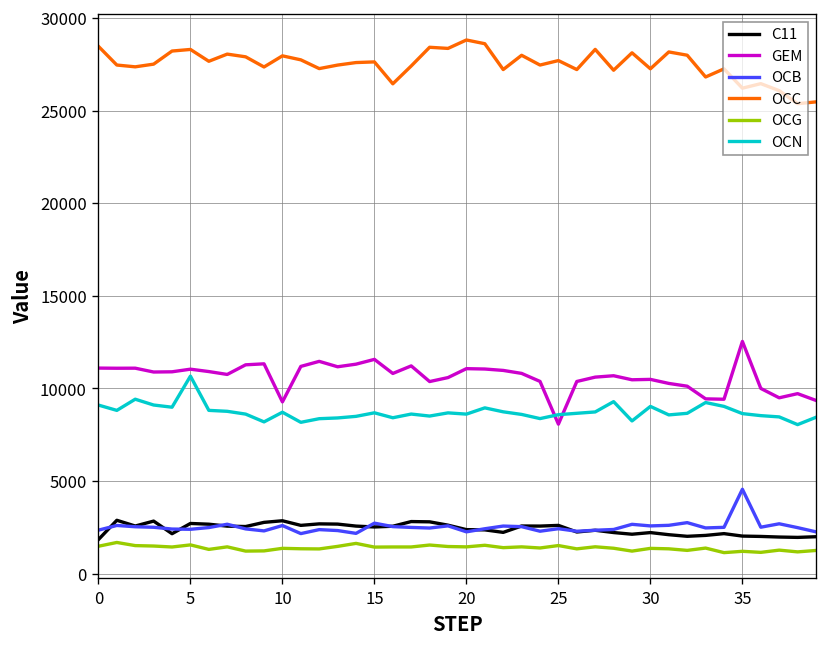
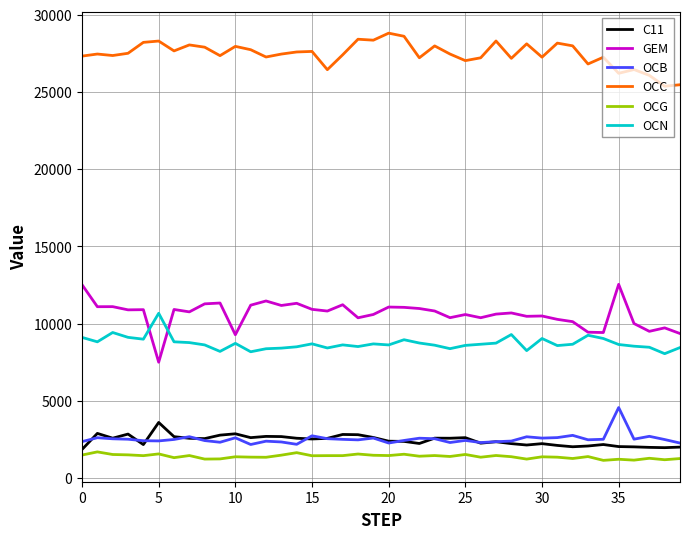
  {
    "C11": {
      "0": 1800,
-     "5": 2700,
+     "5": 3600,
      "10": 2900,
      "15": 2500,
      "25": 2600,
      "30": 2200,
      "35": 2000
    },
    "GEM": {
-     "0": 11100,
-     "5": 11000,
+     "0": 12500,
+     "5": 7500,
      "10": 9300,
-     "15": 11600,
+     "15": 10900,
      "20": 11100,
-     "25": 8100,
+     "25": 10600,
      "30": 10500,
      "35": 12500
    },
    "OCB": {
      "0": 2300,
      "5": 2400,
      "10": 2600,
      "15": 2700,
      "25": 2400,
      "30": 2600,
      "35": 4600
    },
    "OCC": {
-     "0": 28500,
+     "0": 27300,
      "5": 28300,
      "10": 28000,
      "15": 27600,
      "20": 28800,
-     "25": 27700,
+     "25": 27000,
      "30": 27300
    },
    "OCG": {
      "0": 1500,
      "5": 1600,
      "10": 1400,
      "15": 1400,
      "20": 1400,
      "25": 1500,
      "30": 1400,
      "35": 1200
    },
    "OCN": {
      "0": 9100,
      "5": 10700,
      "10": 8700,
      "15": 8700,
      "20": 8600,
      "25": 8600,
      "30": 9000,
      "35": 8600
    }
  }
